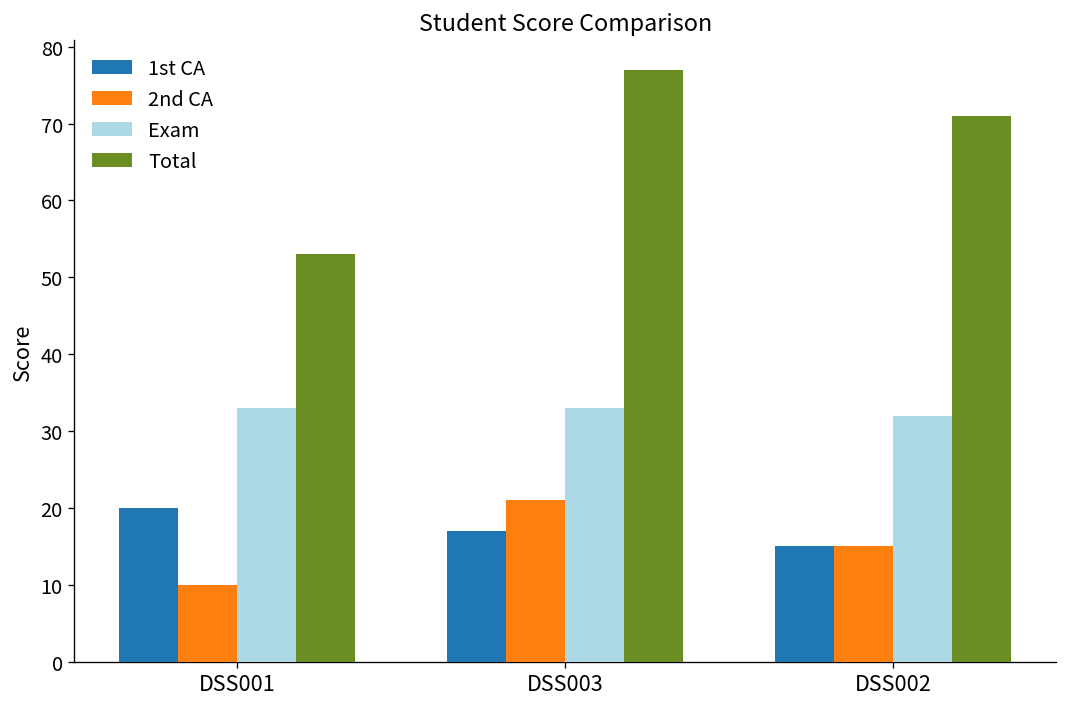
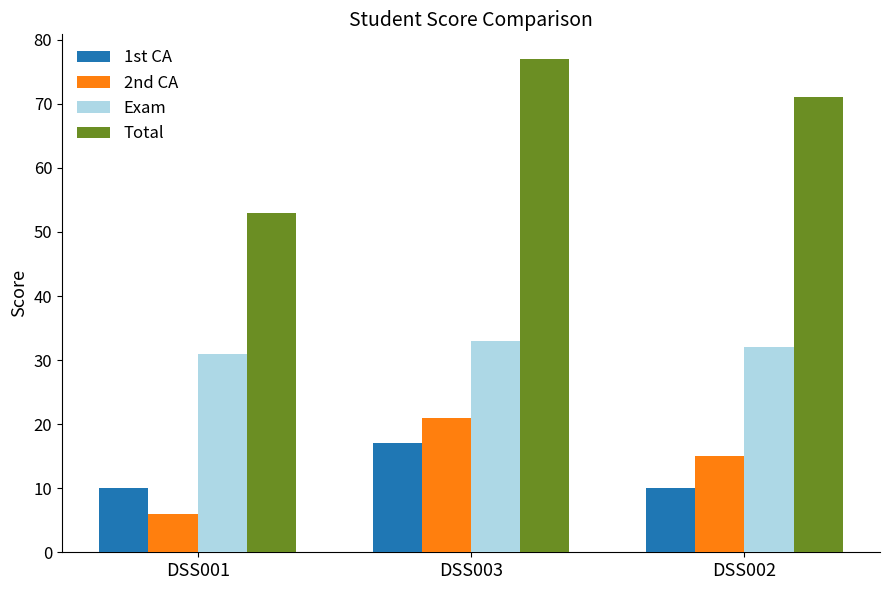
  {
    "1st CA": {
-     "DSS001": 20,
+     "DSS001": 10,
      "DSS003": 17,
-     "DSS002": 15
+     "DSS002": 10
    },
    "2nd CA": {
-     "DSS001": 10,
+     "DSS001": 6,
      "DSS003": 21,
      "DSS002": 15
    },
    "Exam": {
-     "DSS001": 33,
+     "DSS001": 31,
      "DSS003": 33,
      "DSS002": 32
    },
    "Total": {
      "DSS001": 53,
      "DSS003": 77,
      "DSS002": 71
    }
  }
